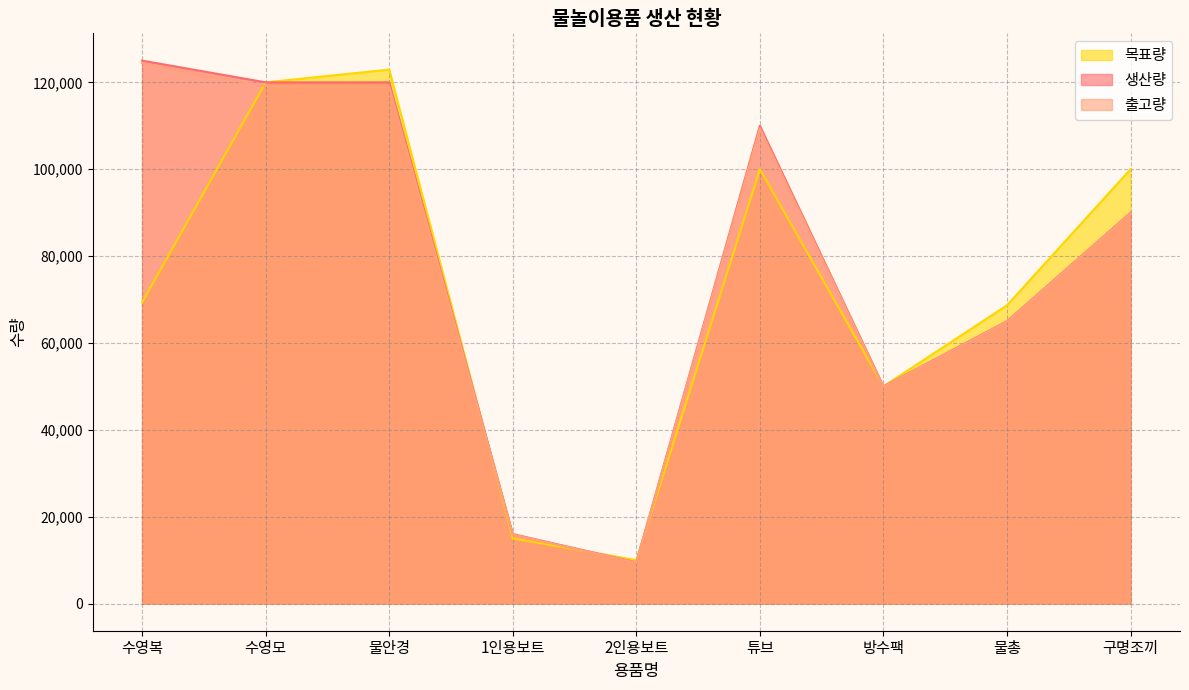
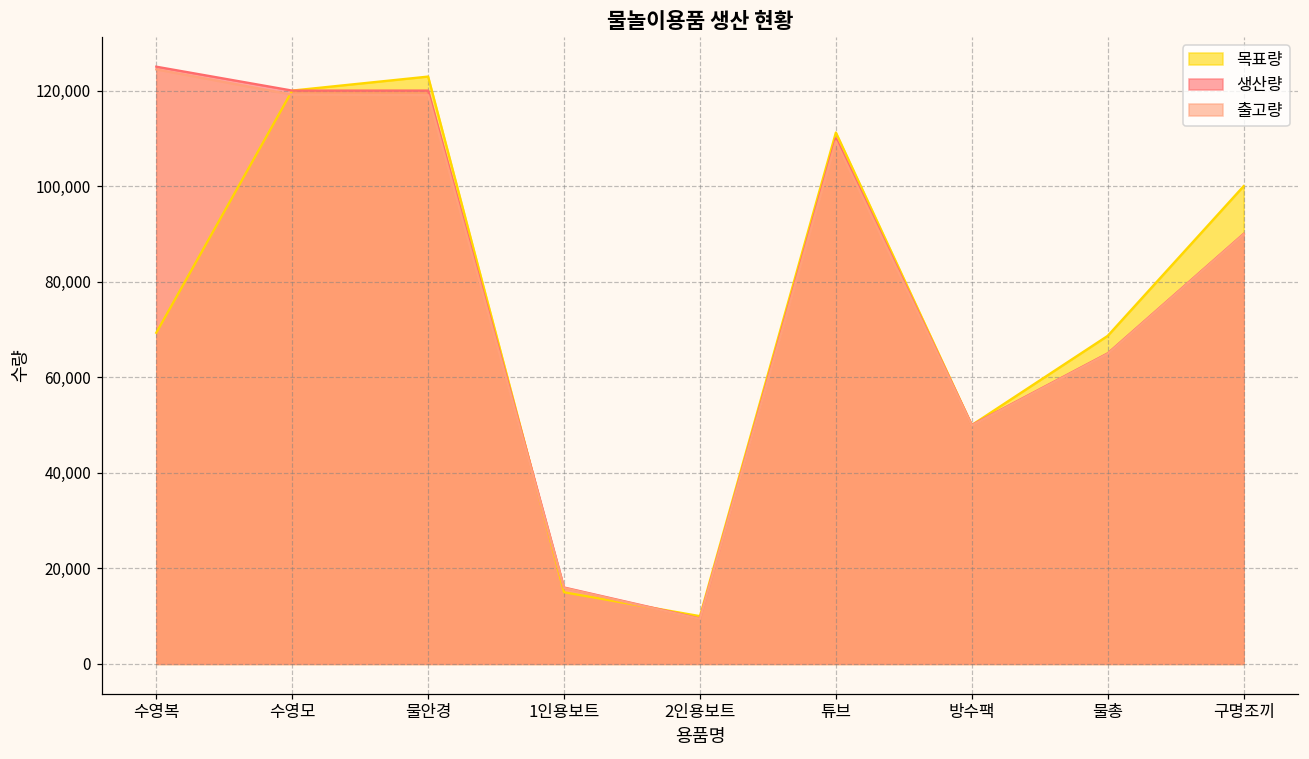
  {
    "목표량": {
      "수영복": "69,000",
      "물안경": "123,000",
      "1인용보트": "15,000",
-     "튜브": "100,000",
+     "튜브": "111,000",
      "물총": "69,000",
      "구명조끼": "100,000"
    }
  }
